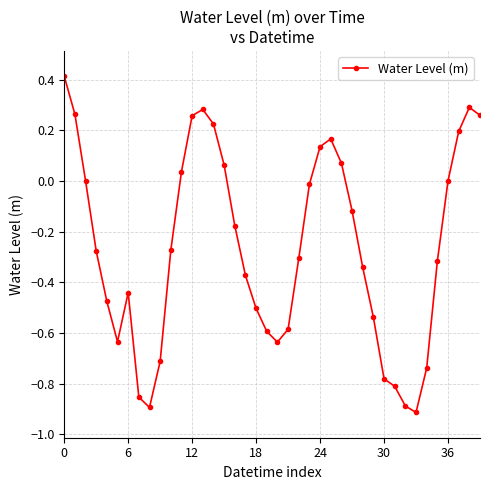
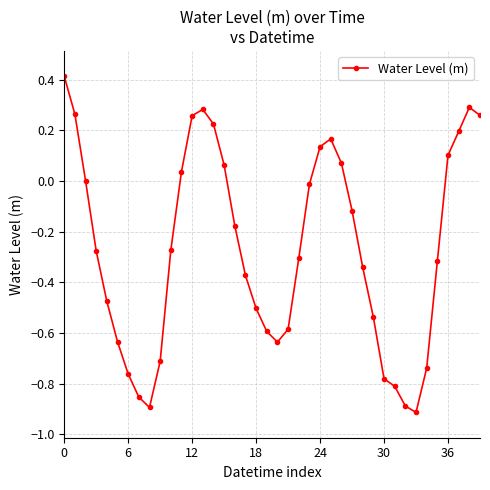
  {
    "0": 0.41,
-   "6": -0.44,
+   "6": -0.76,
    "12": 0.26,
    "18": -0.50,
    "24": 0.14,
    "30": -0.78,
-   "36": 0.00
+   "36": 0.10
  }
